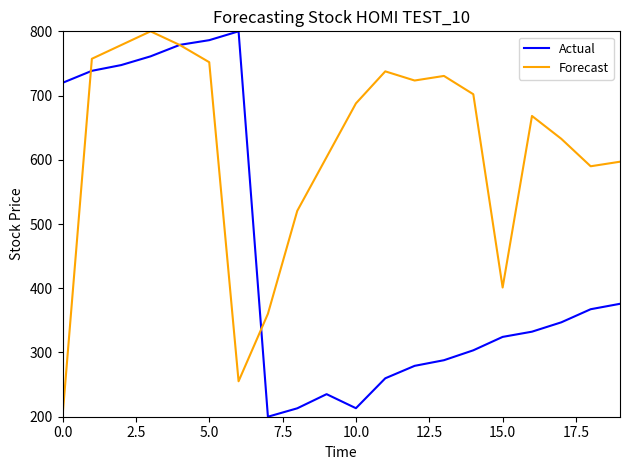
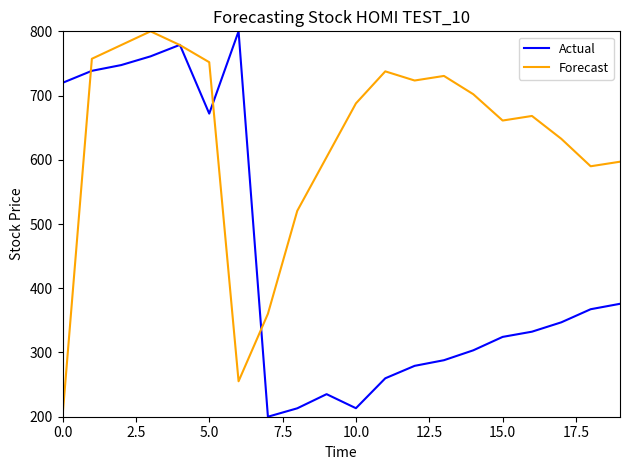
  {
    "Actual": {
      "0.0": 720,
-     "5.0": 790,
+     "5.0": 670,
      "10.0": 210,
      "15.0": 320
    },
    "Forecast": {
      "0.0": 200,
      "5.0": 750,
      "10.0": 690,
-     "15.0": 400
+     "15.0": 660
    }
  }
